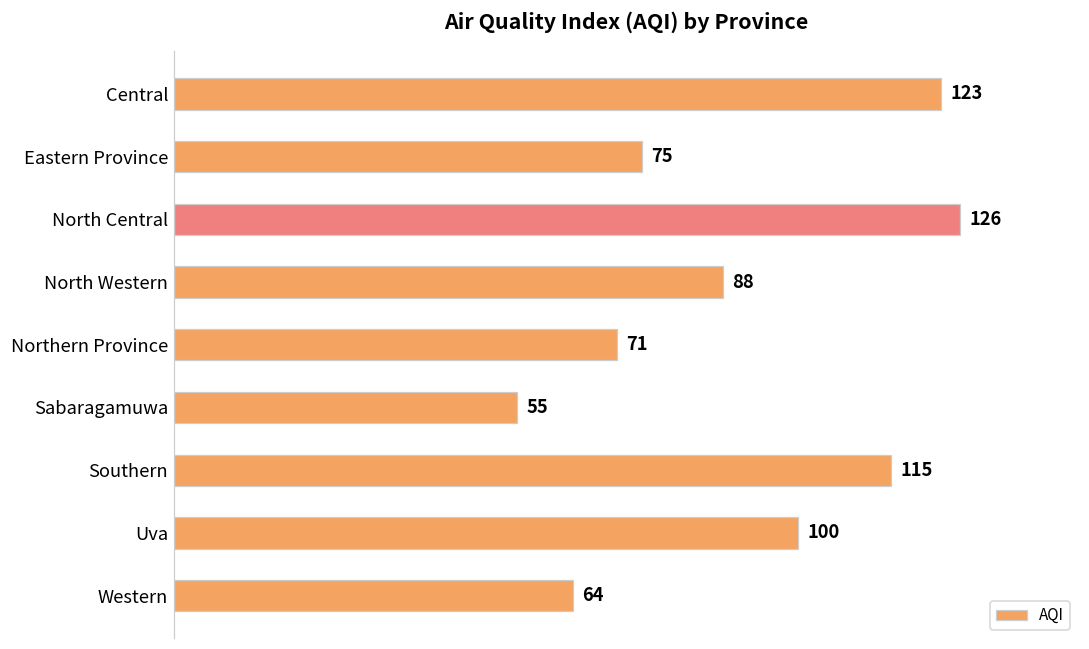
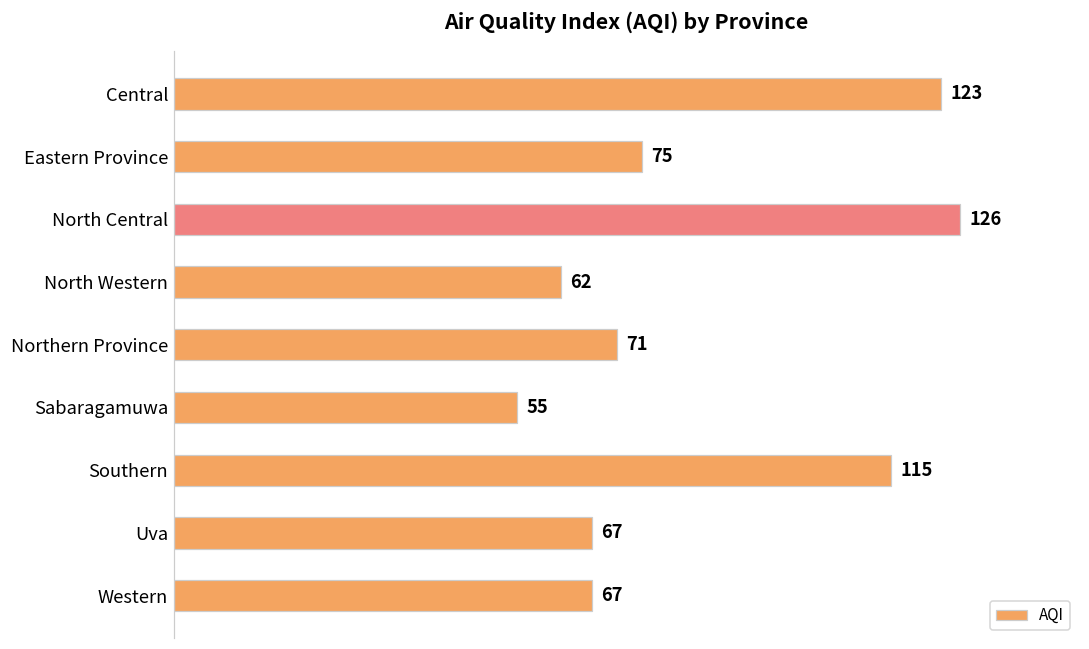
  {
    "Central": 123,
    "Eastern Province": 75,
    "North Central": 126,
-   "North Western": 88,
+   "North Western": 62,
    "Northern Province": 71,
    "Sabaragamuwa": 55,
    "Southern": 115,
-   "Uva": 100,
-   "Western": 64
+   "Uva": 67,
+   "Western": 67
  }
